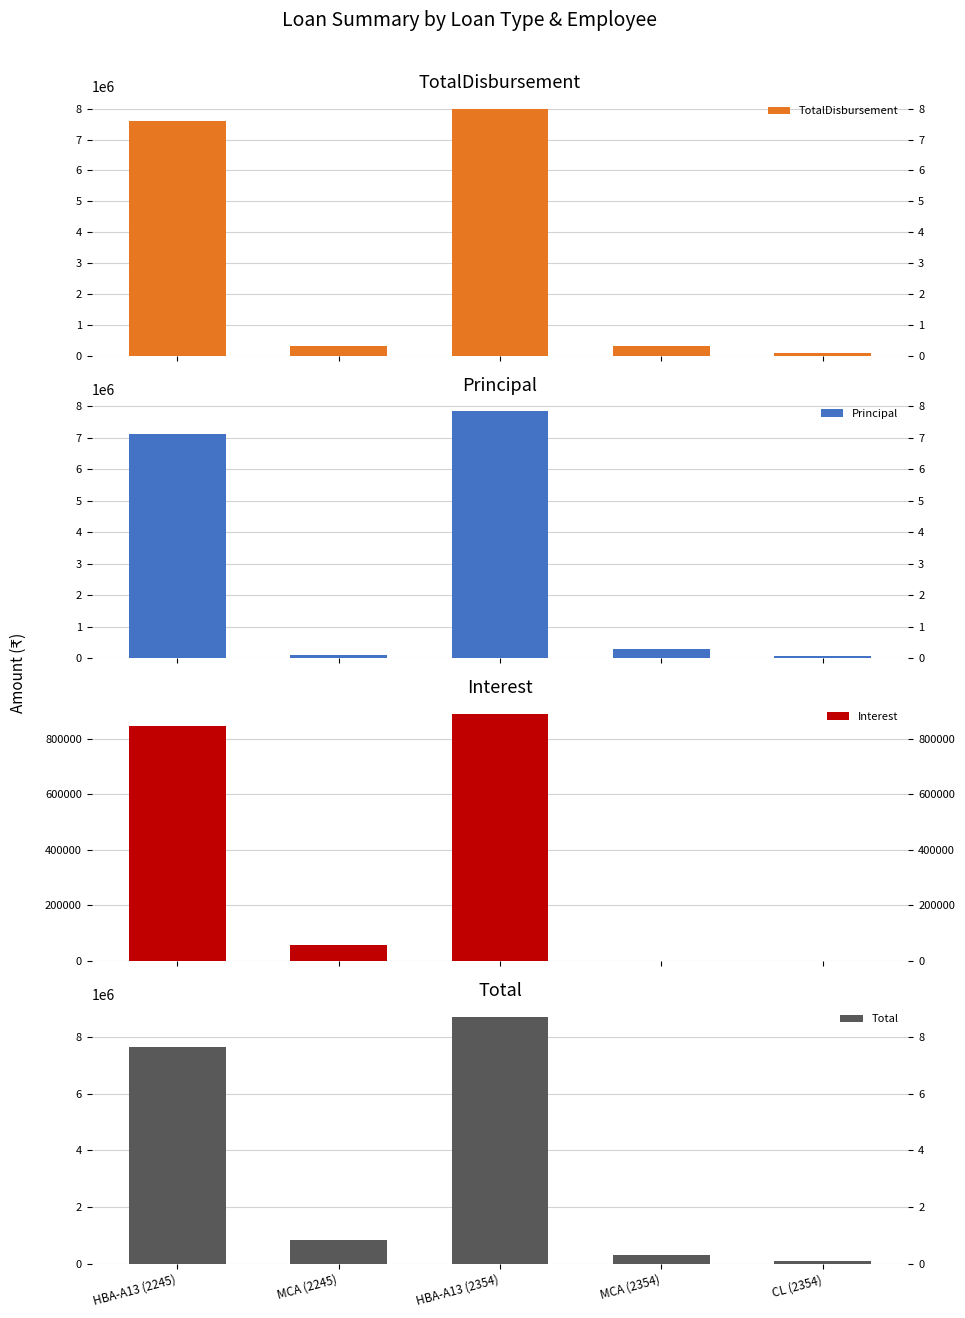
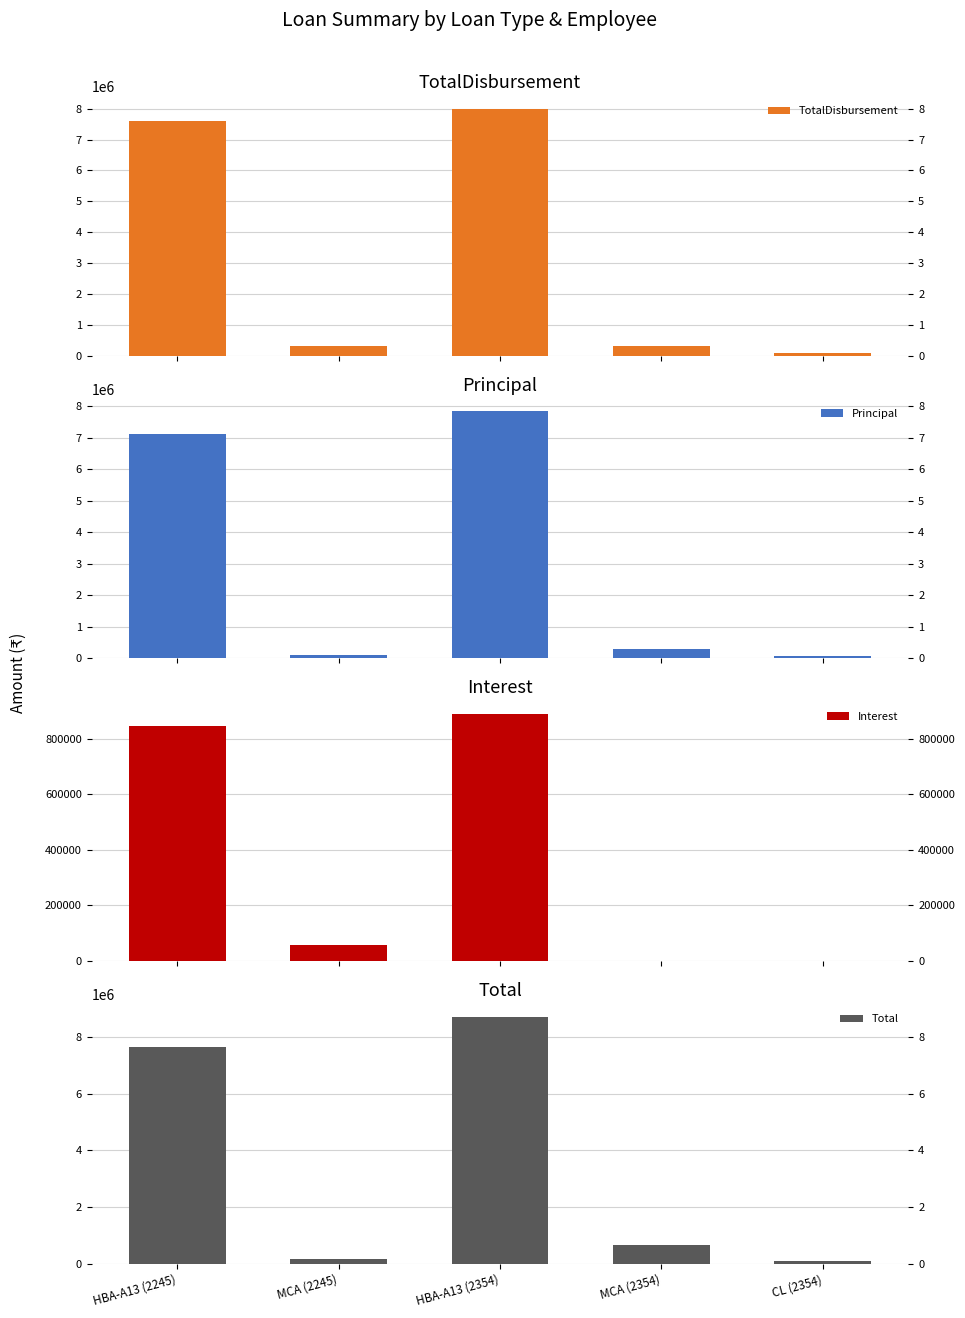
  {
    "Total": {
      "HBA-A13 (2245)": 7700000,
-     "MCA (2245)": 900000,
+     "MCA (2245)": 200000,
      "HBA-A13 (2354)": 8700000,
-     "MCA (2354)": 300000
+     "MCA (2354)": 700000
    }
  }
